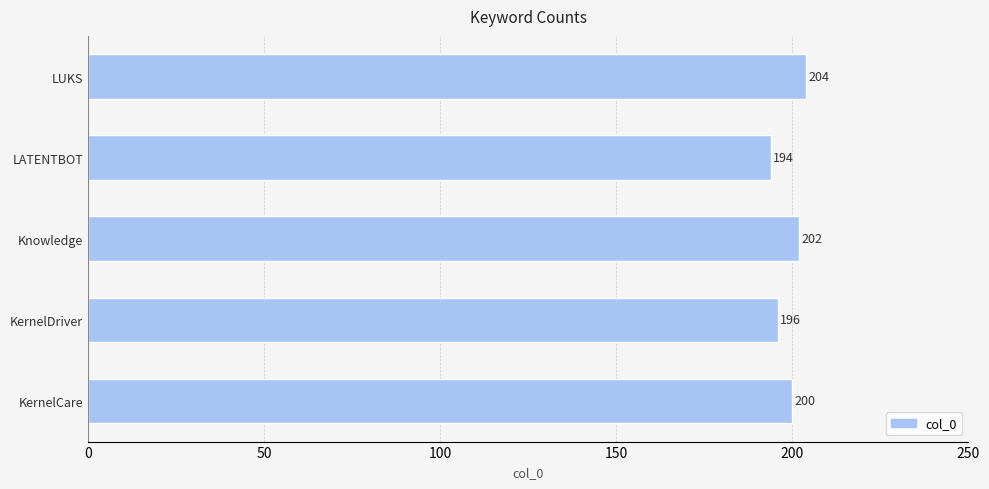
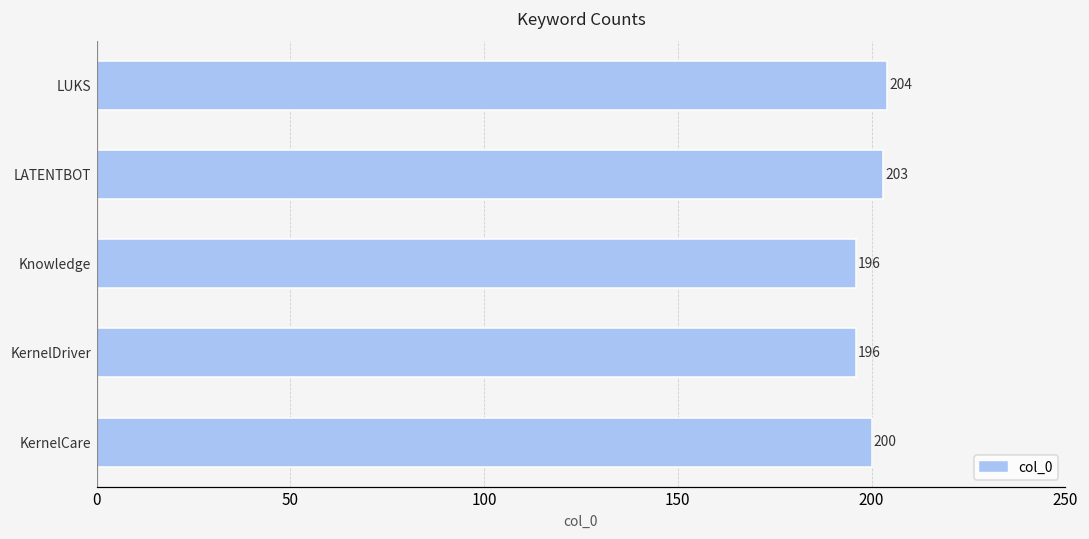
  {
    "LUKS": 204,
-   "LATENTBOT": 194,
-   "Knowledge": 202,
+   "LATENTBOT": 203,
+   "Knowledge": 196,
    "KernelDriver": 196,
    "KernelCare": 200
  }
